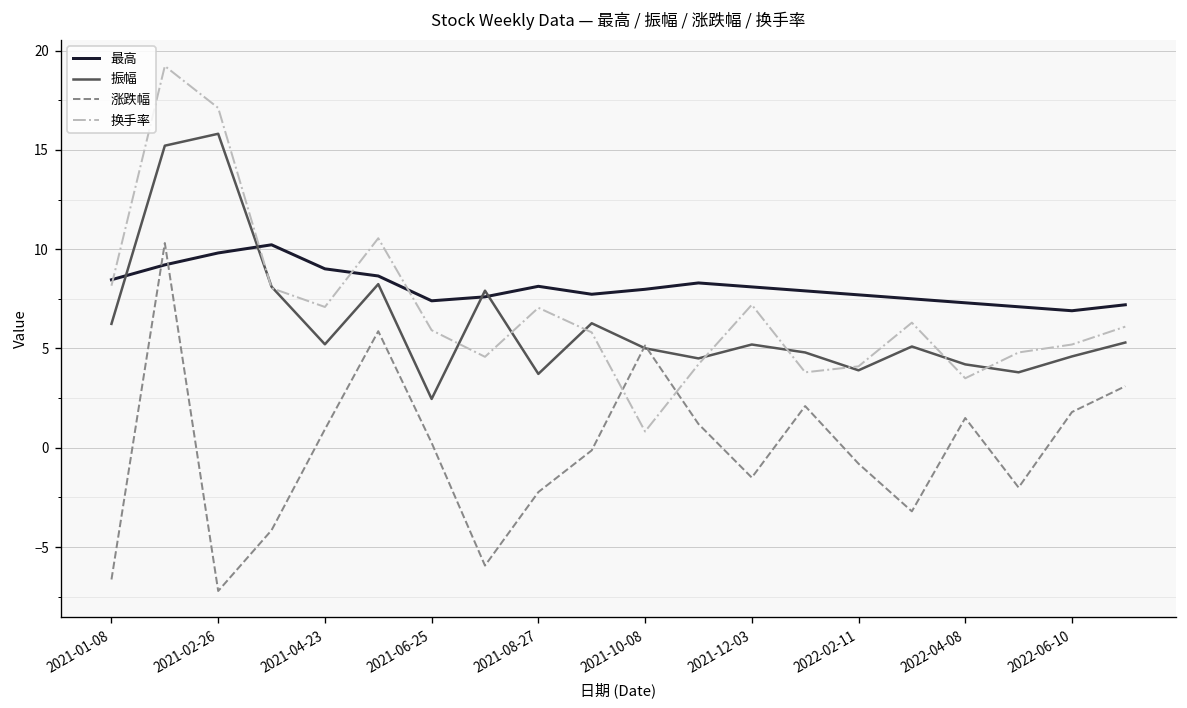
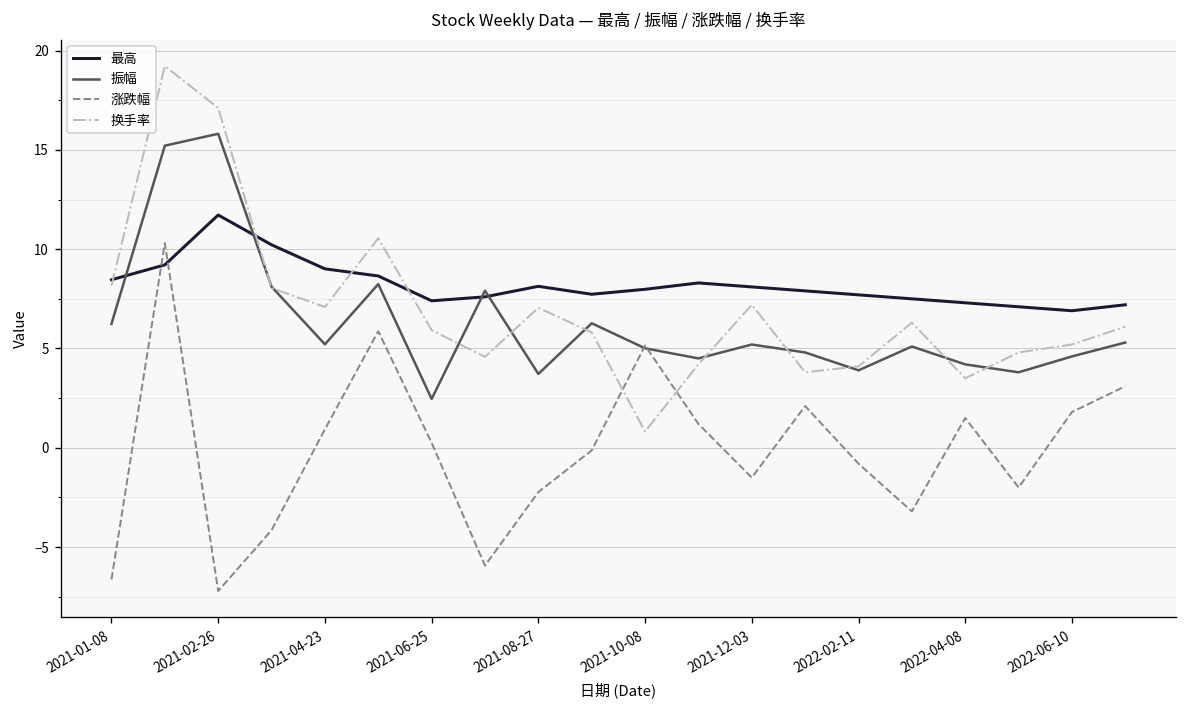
  {
    "最高": {
      "2021-01-08": 8.5,
-     "2021-02-26": 9.8,
+     "2021-02-26": 11.7,
      "2021-04-23": 9.0,
      "2021-06-25": 7.4,
      "2021-08-27": 8.1,
      "2021-10-08": 8.0,
      "2021-12-03": 8.1,
      "2022-02-11": 7.7,
      "2022-04-08": 7.3,
      "2022-06-10": 6.9
    },
    "振幅": {
      "2021-01-08": 6.2,
      "2021-02-26": 15.8,
      "2021-04-23": 5.2,
      "2021-06-25": 2.5,
      "2021-08-27": 3.7,
      "2021-12-03": 5.2,
      "2022-02-11": 3.9,
      "2022-04-08": 4.2,
      "2022-06-10": 4.6
    },
    "涨跌幅": {
      "2021-01-08": -6.6,
      "2021-02-26": -7.2,
      "2021-04-23": 0.9,
      "2021-06-25": 0.3,
      "2021-08-27": -2.2,
      "2021-12-03": -1.5,
      "2022-02-11": -0.8,
      "2022-04-08": 1.5,
      "2022-06-10": 1.8
    },
    "换手率": {
      "2021-01-08": 8.2,
      "2021-02-26": 17.1,
      "2021-04-23": 7.1,
      "2021-06-25": 5.9,
      "2021-08-27": 7.1,
      "2021-10-08": 0.8,
      "2021-12-03": 7.2,
      "2022-02-11": 4.1,
      "2022-04-08": 3.5,
      "2022-06-10": 5.2
    }
  }
